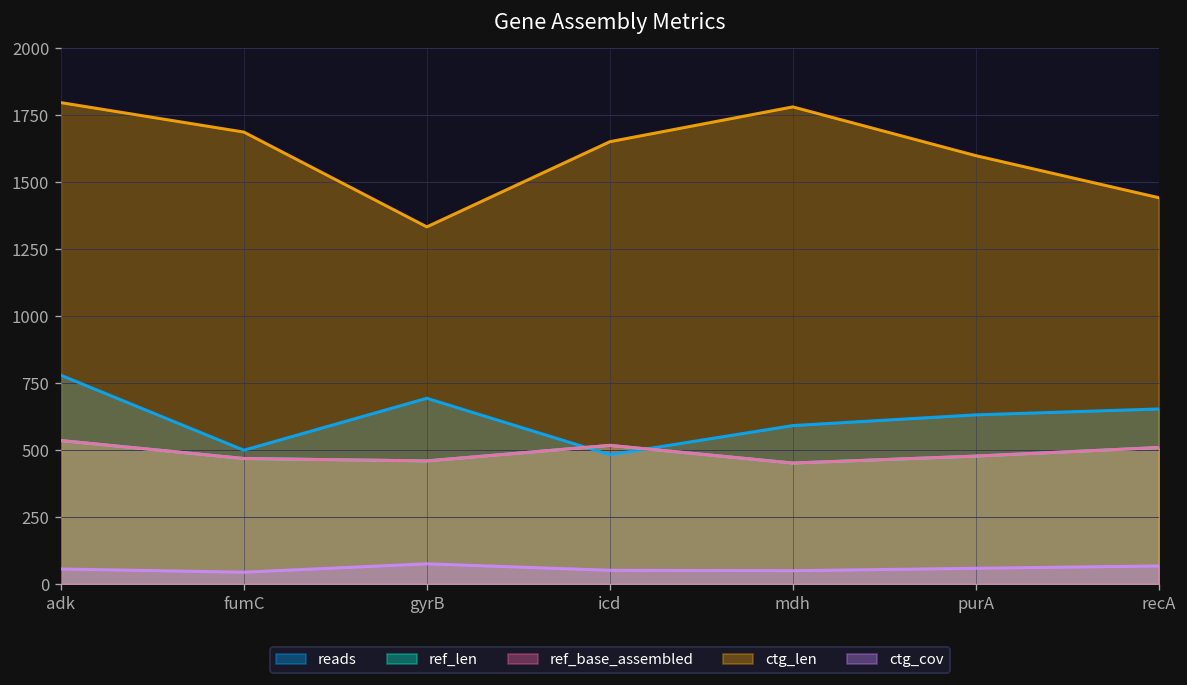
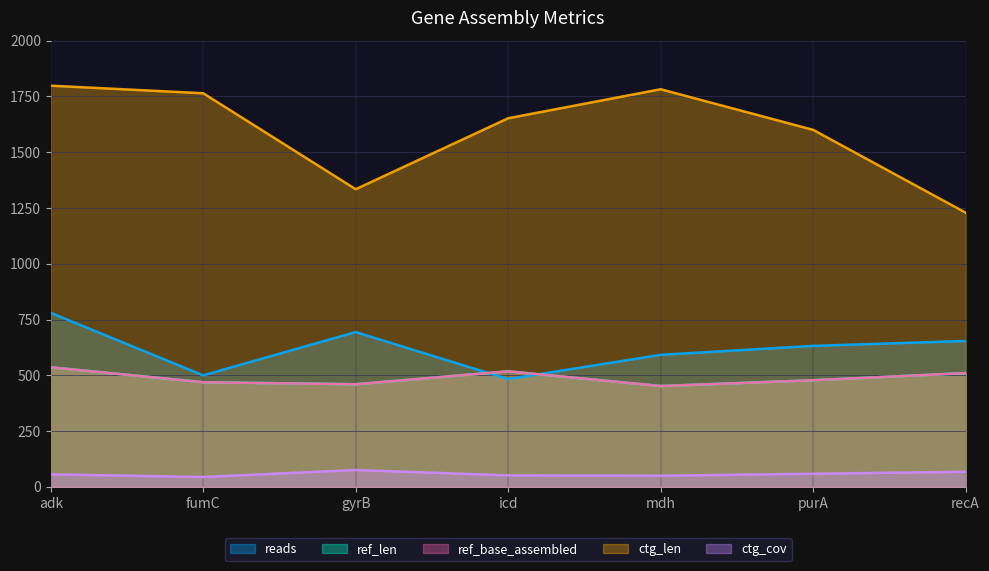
  {
    "reads": {
      "adk": 780,
      "fumC": 500,
      "gyrB": 690,
      "icd": 480,
      "mdh": 590,
      "purA": 630,
      "recA": 650
    },
    "ctg_len": {
      "adk": 1800,
-     "fumC": 1690,
+     "fumC": 1760,
      "gyrB": 1330,
      "icd": 1650,
      "mdh": 1780,
      "purA": 1600,
-     "recA": 1440
+     "recA": 1230
    }
  }
